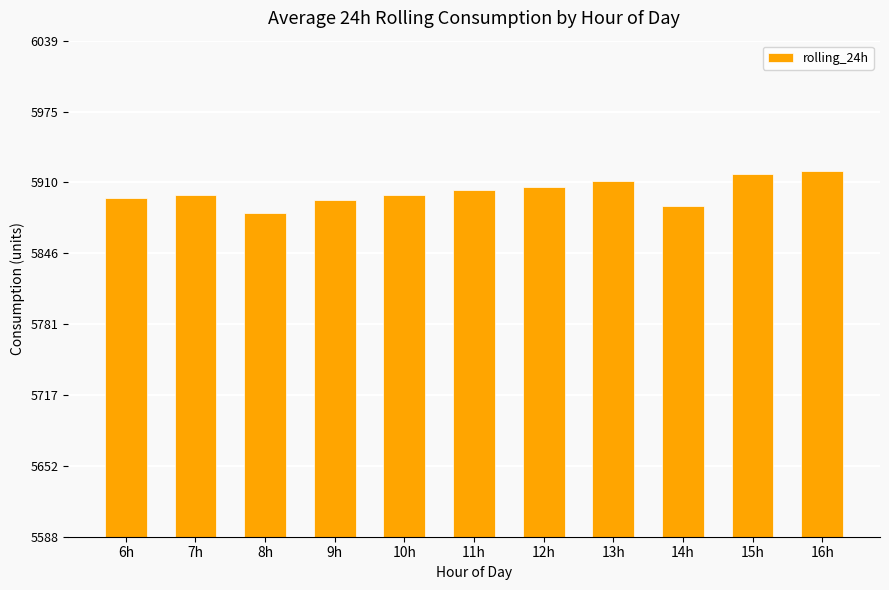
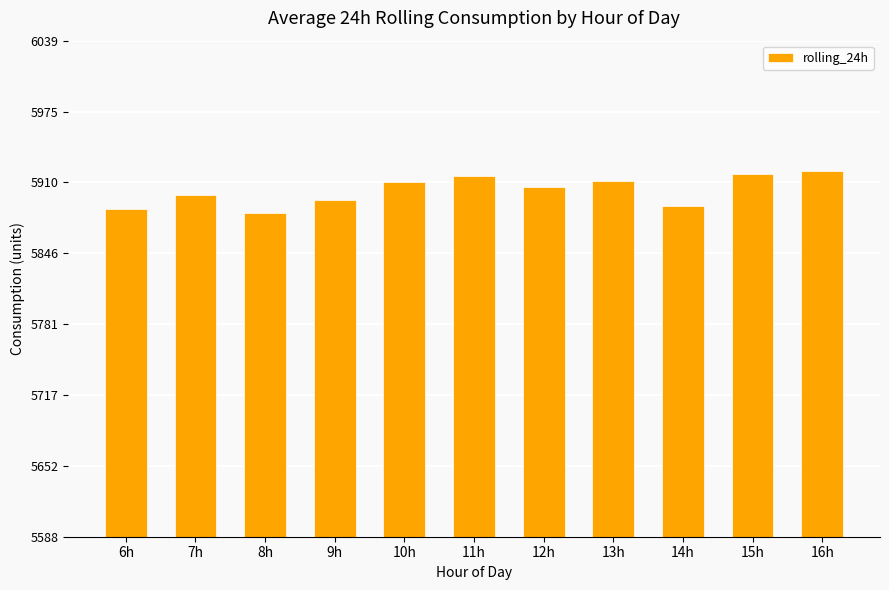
  {
-   "6h": 5896,
+   "6h": 5887,
    "7h": 5899,
    "8h": 5883,
    "9h": 5894,
-   "10h": 5899,
-   "11h": 5904,
+   "10h": 5911,
+   "11h": 5917,
    "12h": 5907,
    "13h": 5912,
    "14h": 5890,
    "15h": 5918,
    "16h": 5921
  }
